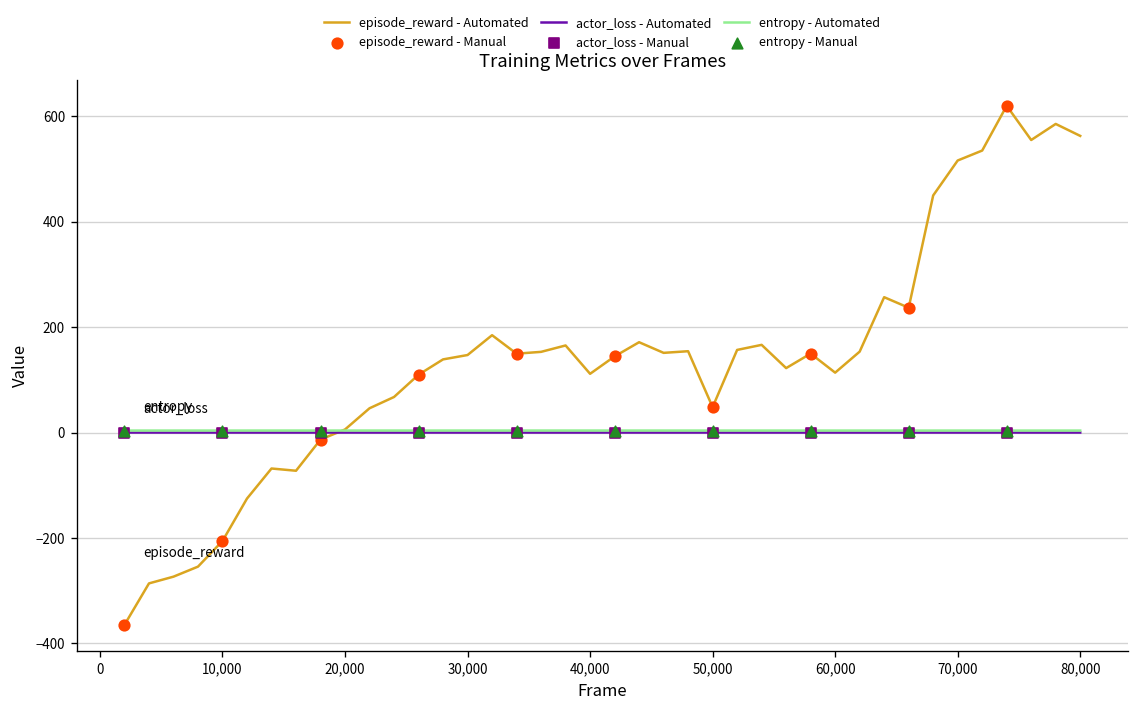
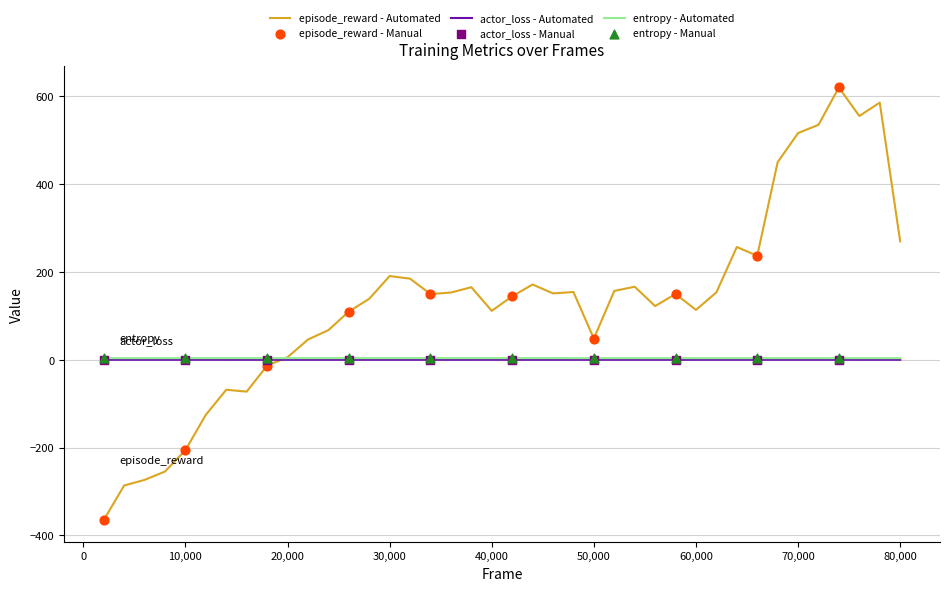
  {
    "episode_reward - Automated": {
-     "30,000": 150,
+     "30,000": 190,
      "40,000": 110,
      "60,000": 110,
      "70,000": 520,
-     "80,000": 560
+     "80,000": 270
    }
  }
